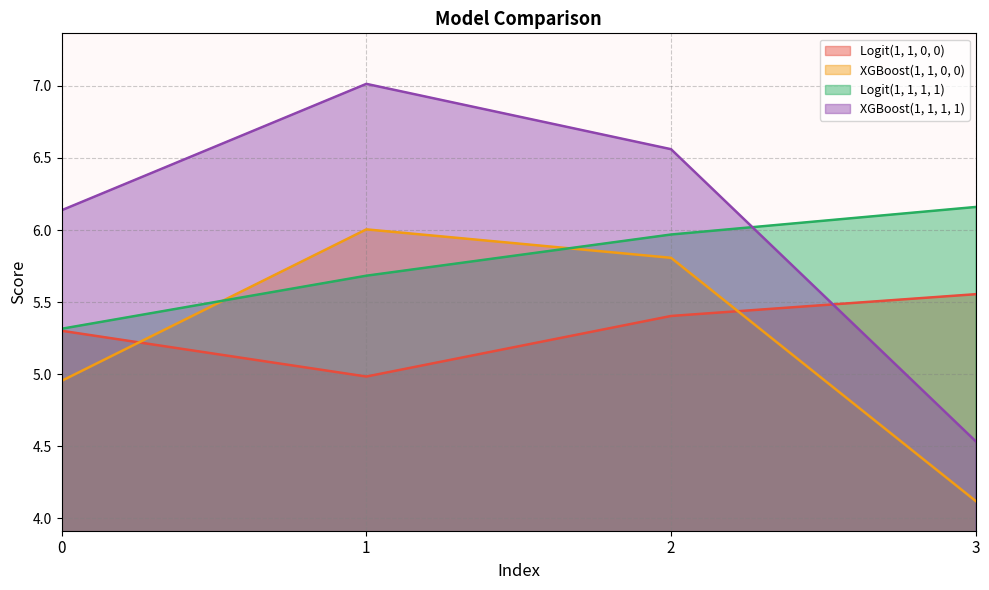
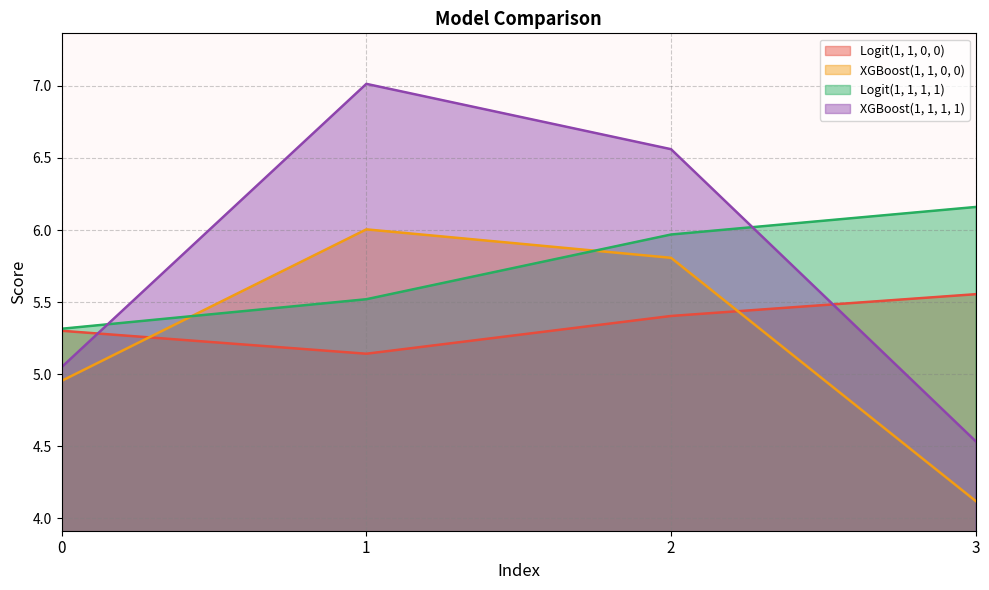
  {
    "Logit(1, 1, 0, 0)": {
-     "1": 4.98,
+     "1": 5.14,
      "2": 5.40,
      "3": 5.55
    },
    "XGBoost(1, 1, 0, 0)": {
      "0": 4.95,
      "1": 6.00,
      "2": 5.81,
      "3": 4.12
    },
    "Logit(1, 1, 1, 1)": {
-     "1": 5.68,
+     "1": 5.52,
      "2": 5.97,
      "3": 6.16
    },
    "XGBoost(1, 1, 1, 1)": {
-     "0": 6.14,
+     "0": 5.05,
      "1": 7.01,
      "2": 6.56,
      "3": 4.53
    }
  }
